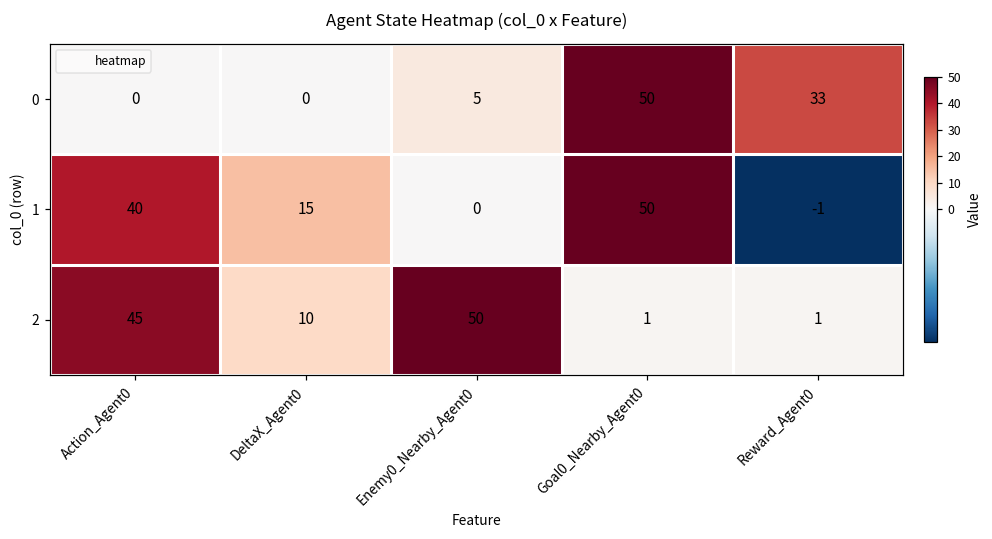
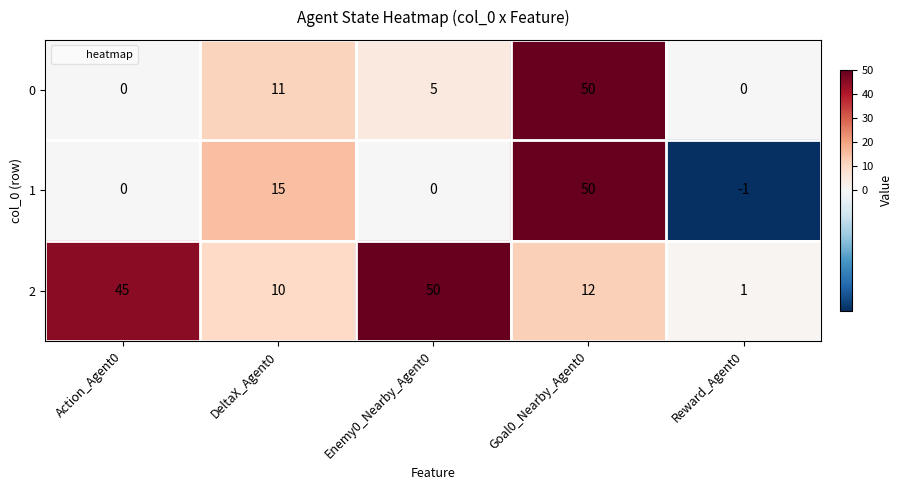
  {
    "0": {
      "Action_Agent0": 0,
-     "DeltaX_Agent0": 0,
+     "DeltaX_Agent0": 11,
      "Enemy0_Nearby_Agent0": 5,
      "Goal0_Nearby_Agent0": 50,
-     "Reward_Agent0": 33
+     "Reward_Agent0": 0
    },
    "1": {
-     "Action_Agent0": 40,
+     "Action_Agent0": 0,
      "DeltaX_Agent0": 15,
      "Enemy0_Nearby_Agent0": 0,
      "Goal0_Nearby_Agent0": 50,
      "Reward_Agent0": -1
    },
    "2": {
      "Action_Agent0": 45,
      "DeltaX_Agent0": 10,
      "Enemy0_Nearby_Agent0": 50,
-     "Goal0_Nearby_Agent0": 1,
+     "Goal0_Nearby_Agent0": 12,
      "Reward_Agent0": 1
    }
  }
